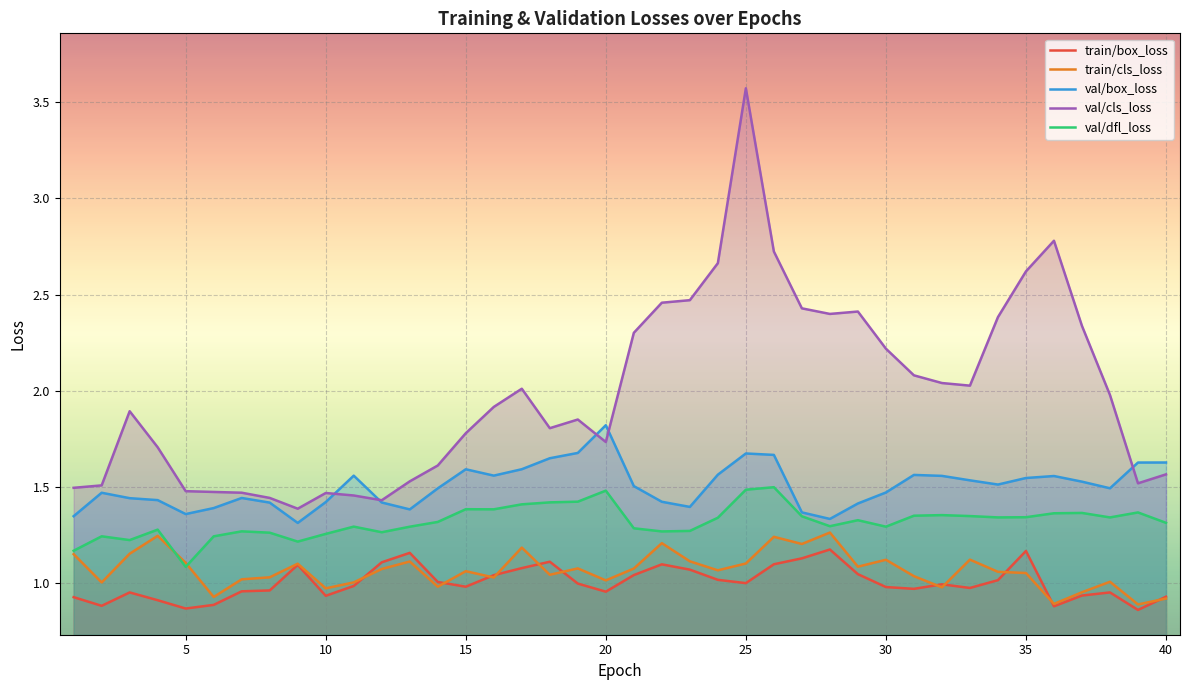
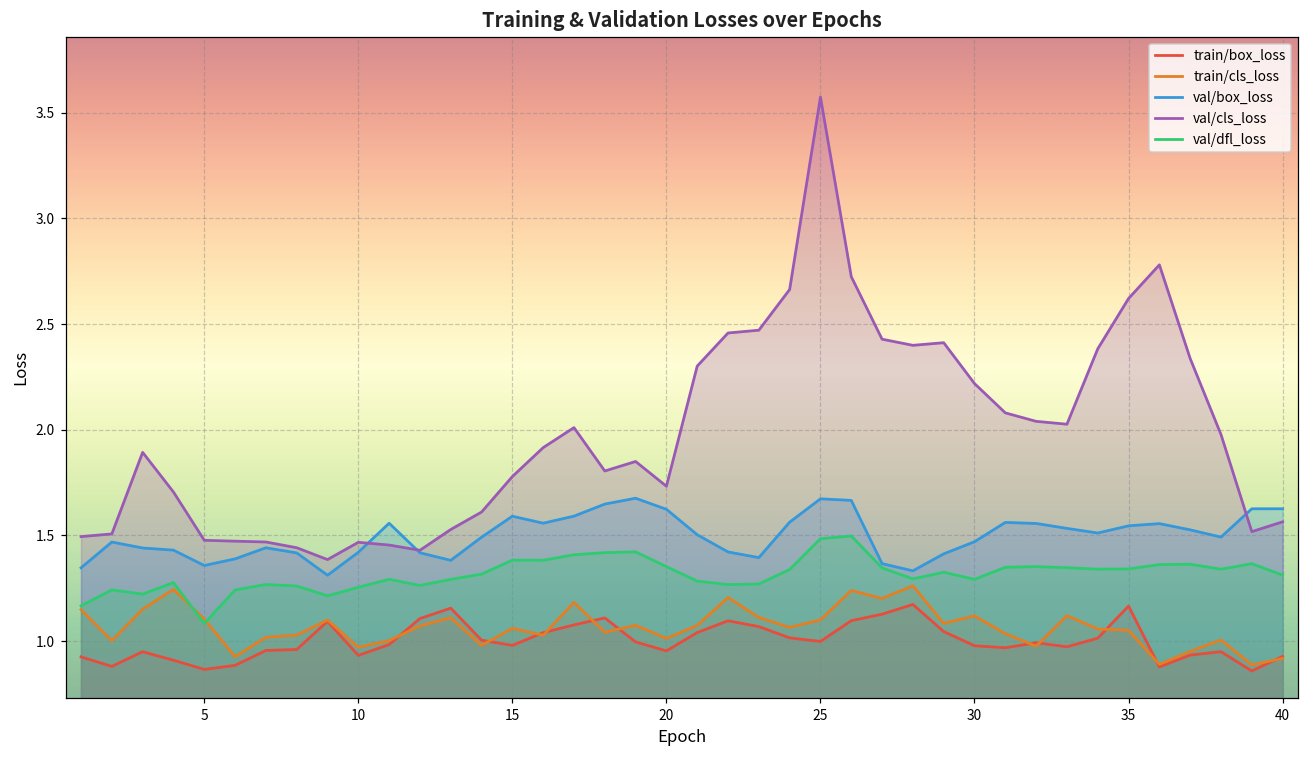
  {
    "val/box_loss": {
      "5": 1.36,
      "10": 1.42,
      "15": 1.59,
-     "20": 1.82,
+     "20": 1.62,
      "25": 1.67,
      "30": 1.47,
      "35": 1.55,
      "40": 1.63
    },
    "val/cls_loss": {
      "5": 1.48,
      "10": 1.47,
      "15": 1.78,
      "20": 1.73,
      "25": 3.57,
      "30": 2.22,
      "35": 2.62,
      "40": 1.56
    },
    "val/dfl_loss": {
      "5": 1.08,
      "10": 1.25,
      "15": 1.38,
-     "20": 1.48,
+     "20": 1.35,
      "25": 1.48,
      "30": 1.29,
      "35": 1.34,
      "40": 1.31
    }
  }
